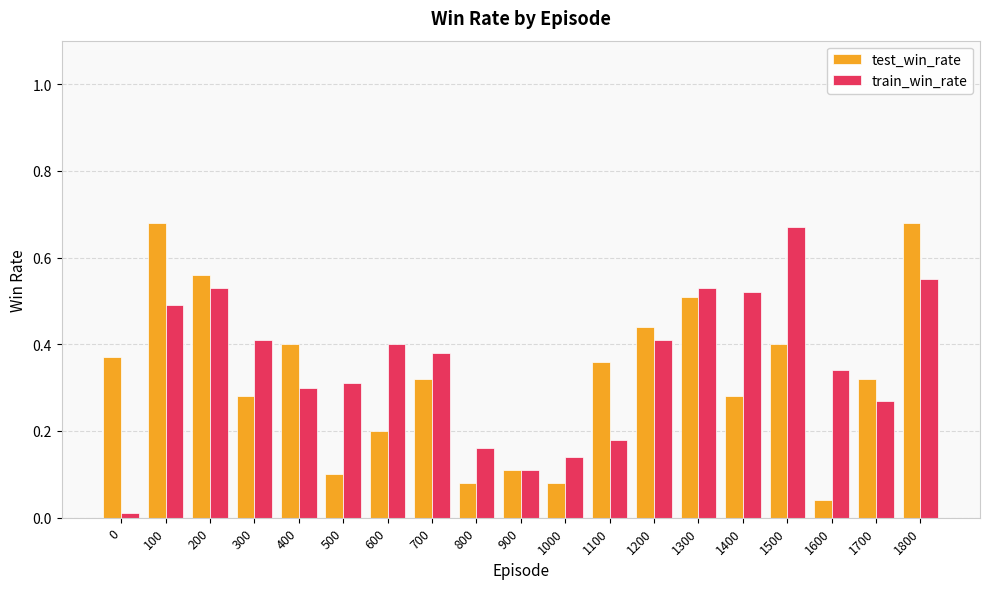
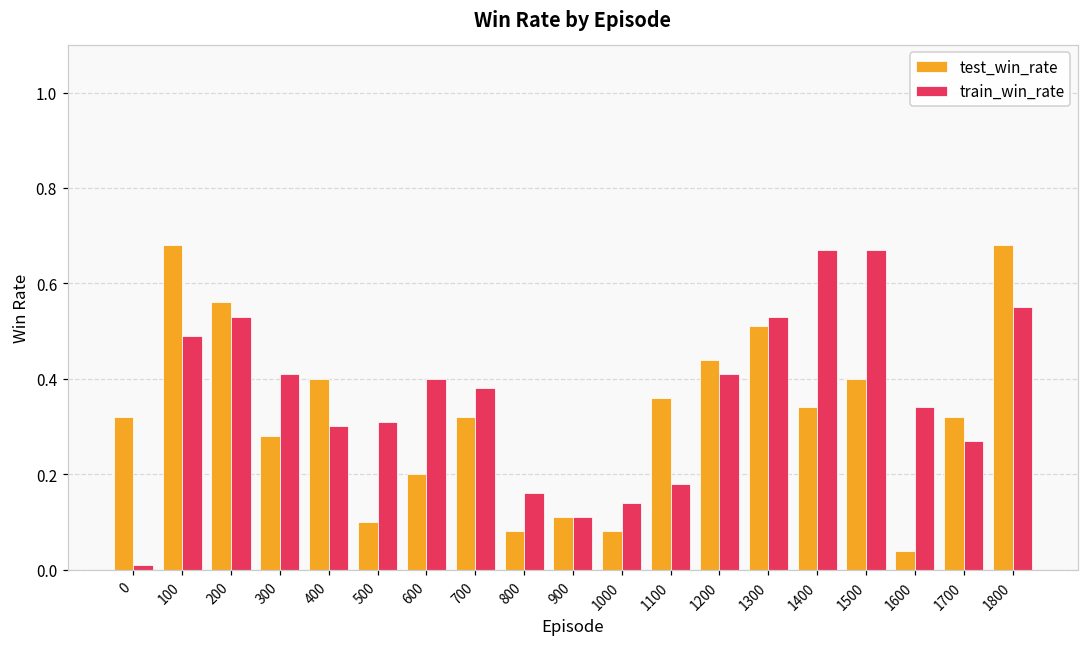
  {
    "test_win_rate": {
-     "0": 0.37,
+     "0": 0.32,
      "100": 0.68,
      "200": 0.56,
      "300": 0.28,
      "400": 0.40,
      "500": 0.10,
      "600": 0.20,
      "700": 0.32,
      "800": 0.08,
      "900": 0.11,
      "1000": 0.08,
      "1100": 0.36,
      "1200": 0.44,
      "1300": 0.51,
-     "1400": 0.28,
+     "1400": 0.34,
      "1500": 0.40,
      "1600": 0.04,
      "1700": 0.32,
      "1800": 0.68
    },
    "train_win_rate": {
      "0": 0.01,
      "100": 0.49,
      "200": 0.53,
      "300": 0.41,
      "400": 0.30,
      "500": 0.31,
      "600": 0.40,
      "700": 0.38,
      "800": 0.16,
      "900": 0.11,
      "1000": 0.14,
      "1100": 0.18,
      "1200": 0.41,
      "1300": 0.53,
-     "1400": 0.52,
+     "1400": 0.67,
      "1500": 0.67,
      "1600": 0.34,
      "1700": 0.27,
      "1800": 0.55
    }
  }
